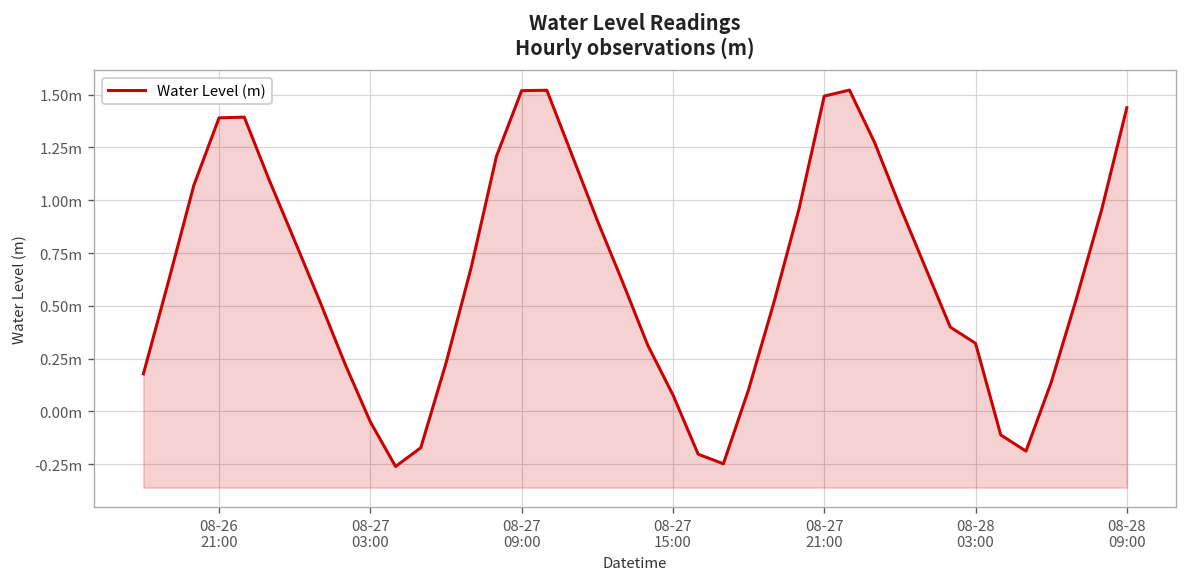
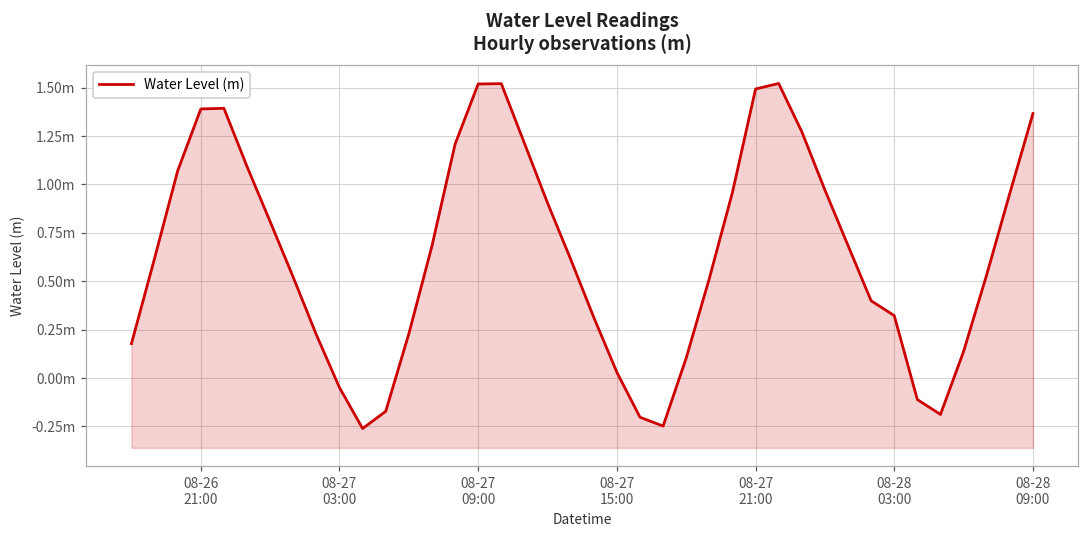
  {
    "08-26 21:00": "1.39m",
    "08-27 03:00": "-0.05m",
    "08-27 09:00": "1.52m",
-   "08-27 15:00": "0.08m",
+   "08-27 15:00": "0.03m",
    "08-27 21:00": "1.49m",
    "08-28 03:00": "0.32m",
-   "08-28 09:00": "1.44m"
+   "08-28 09:00": "1.37m"
  }
